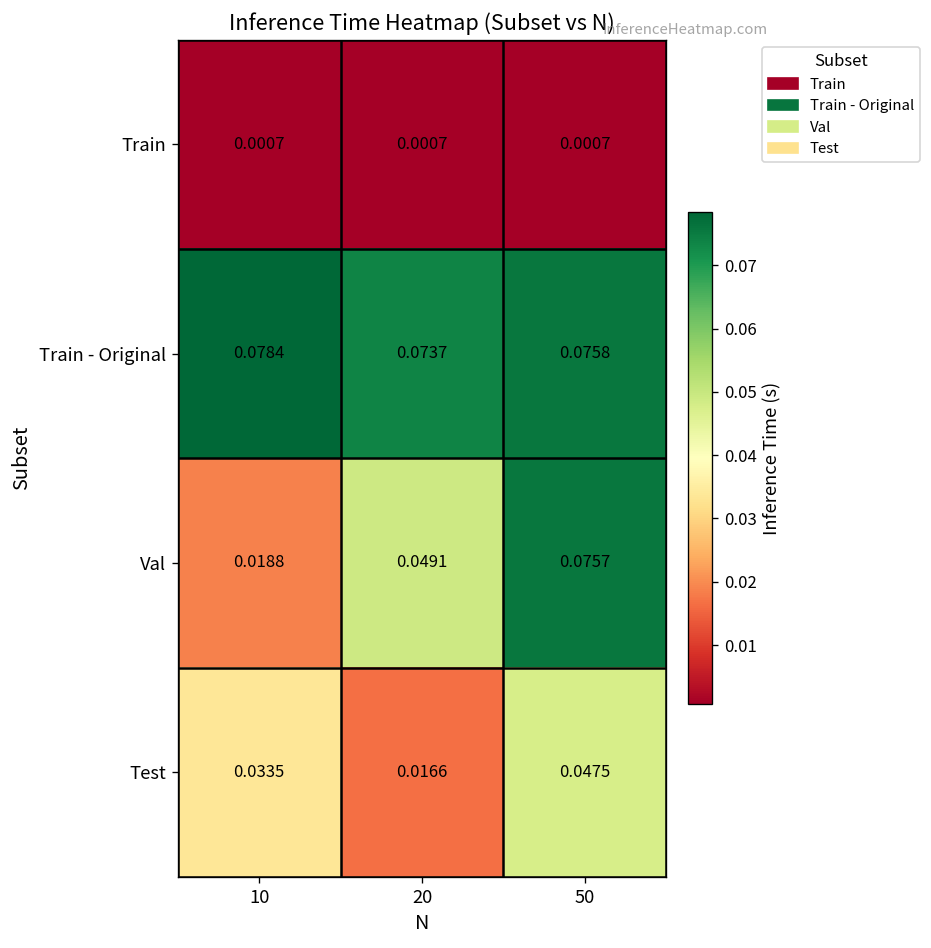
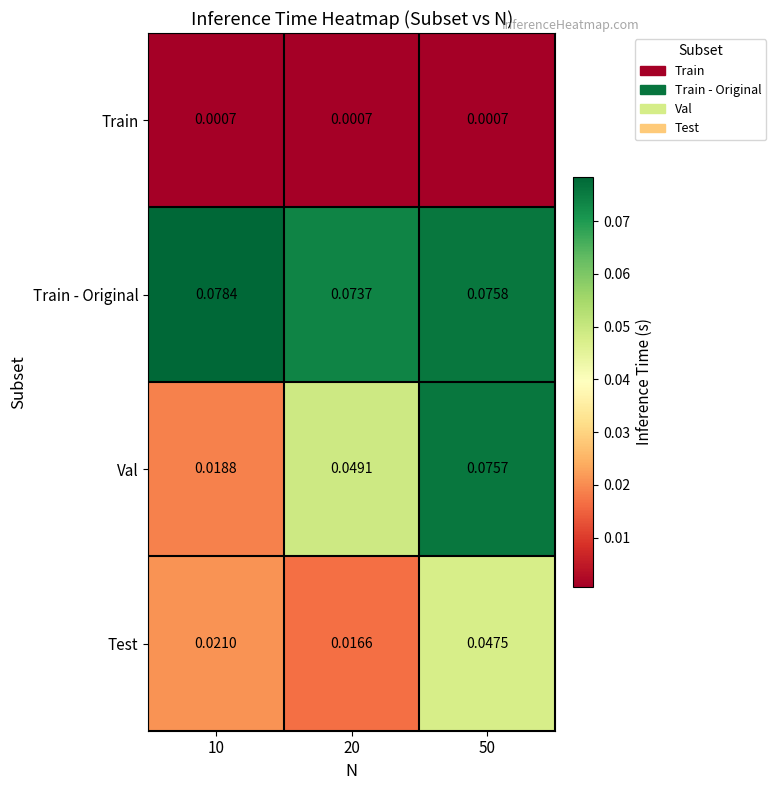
  {
    "Train": {
      "10": 0.0007,
      "20": 0.0007,
      "50": 0.0007
    },
    "Train - Original": {
      "10": 0.0784,
      "20": 0.0737,
      "50": 0.0758
    },
    "Val": {
      "10": 0.0188,
      "20": 0.0491,
      "50": 0.0757
    },
    "Test": {
-     "10": 0.0335,
+     "10": 0.0210,
      "20": 0.0166,
      "50": 0.0475
    }
  }
